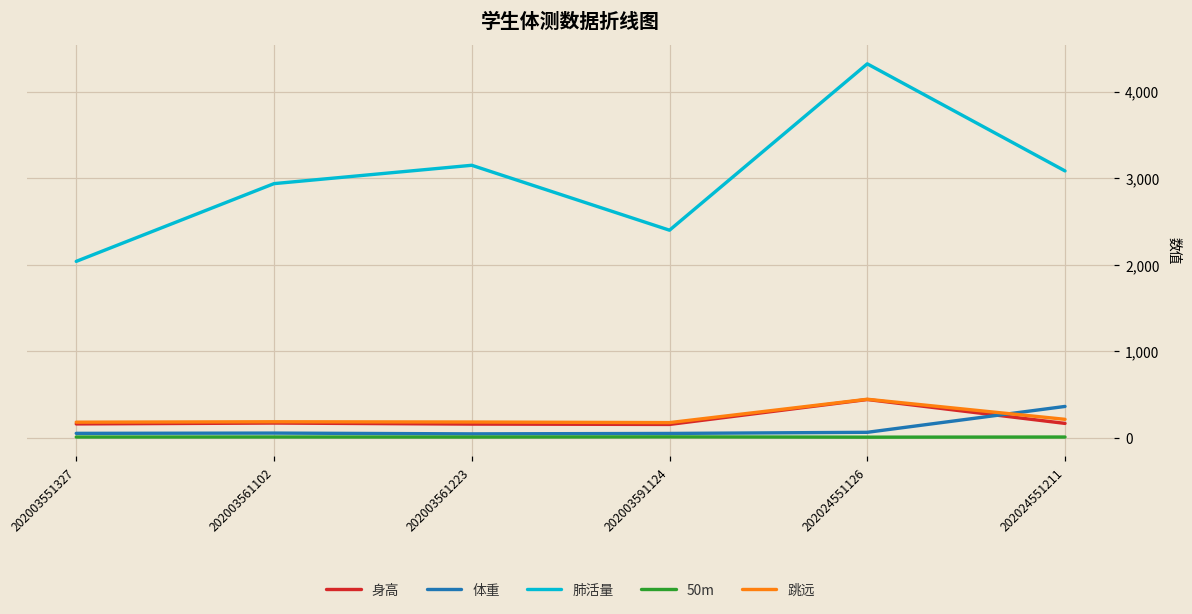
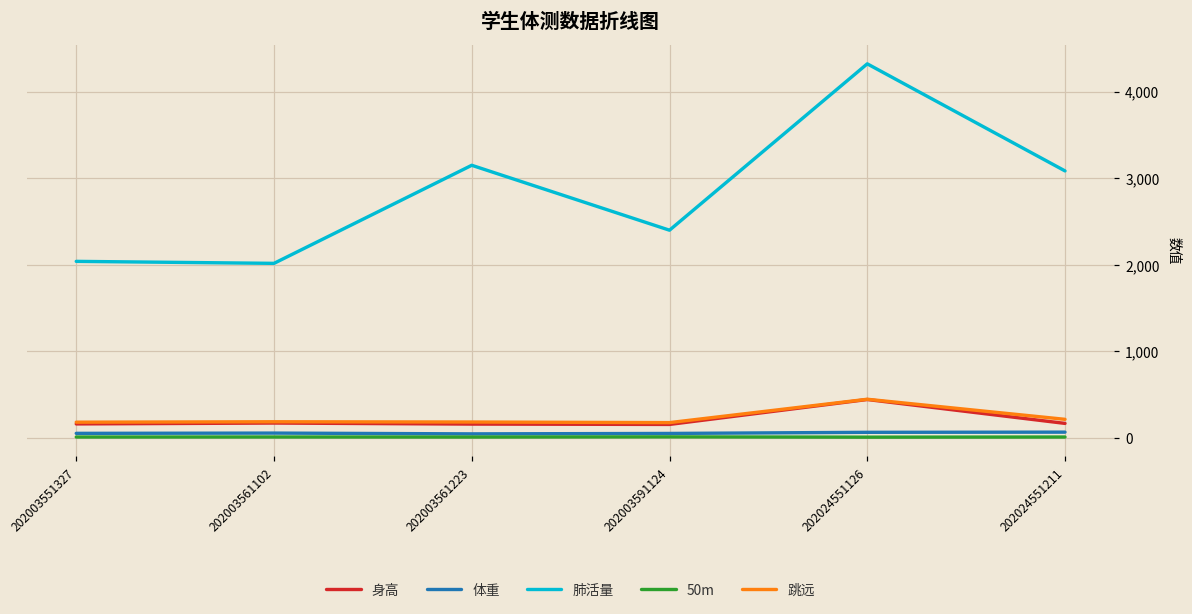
  {
    "身高": {
      "202024551211": "200"
    },
    "体重": {
      "202003551327": "100",
      "202003561102": "100",
      "202003561223": "0",
      "202003591124": "100",
      "202024551126": "100",
-     "202024551211": "400"
+     "202024551211": "100"
    },
    "肺活量": {
      "202003551327": "2,000",
-     "202003561102": "2,900",
+     "202003561102": "2,000",
      "202003561223": "3,100",
      "202003591124": "2,400",
      "202024551126": "4,300",
      "202024551211": "3,100"
    },
    "50m": {
      "202003551327": "0",
      "202003561102": "0",
      "202003561223": "0",
      "202003591124": "0",
      "202024551126": "0",
      "202024551211": "0"
    },
    "跳远": {
      "202024551211": "200"
    }
  }
